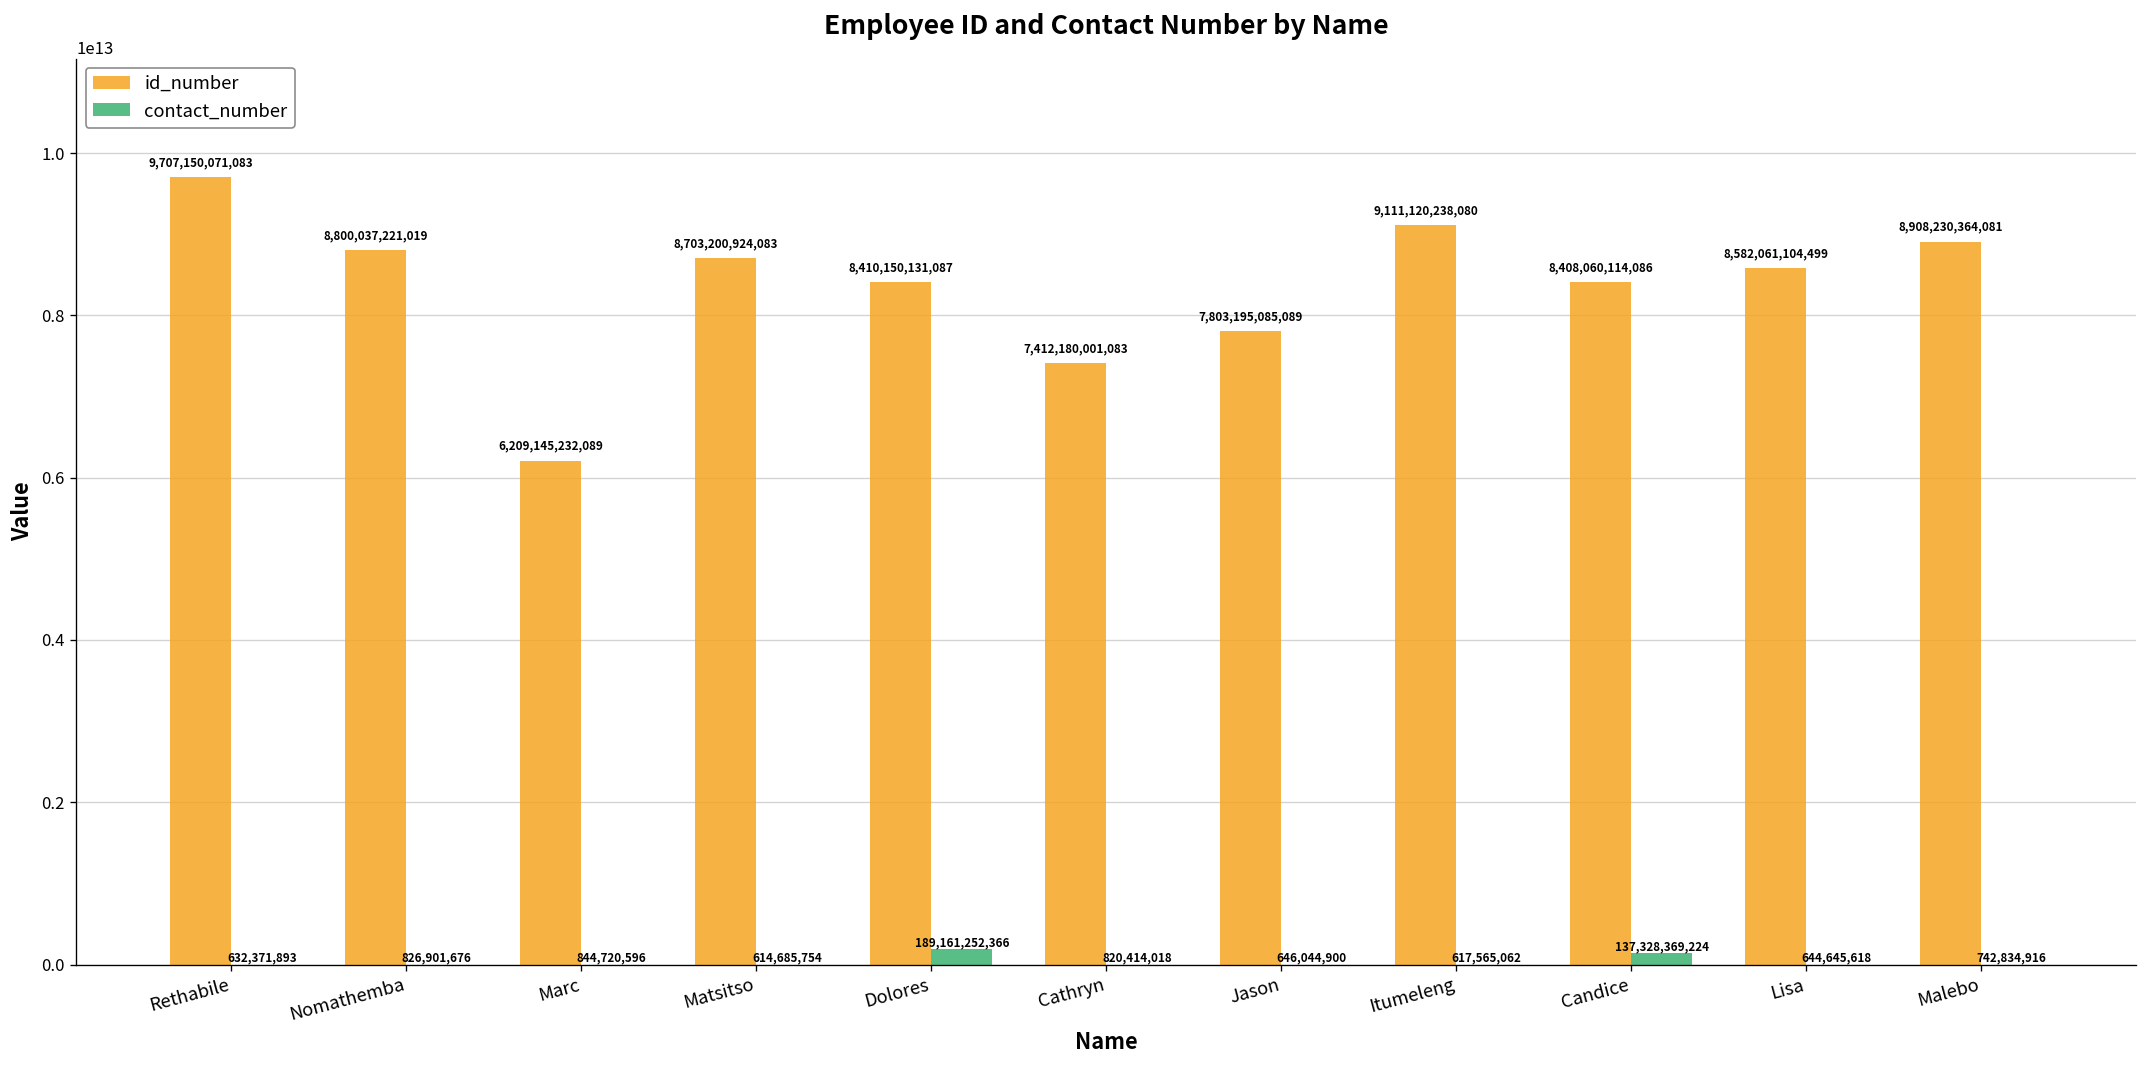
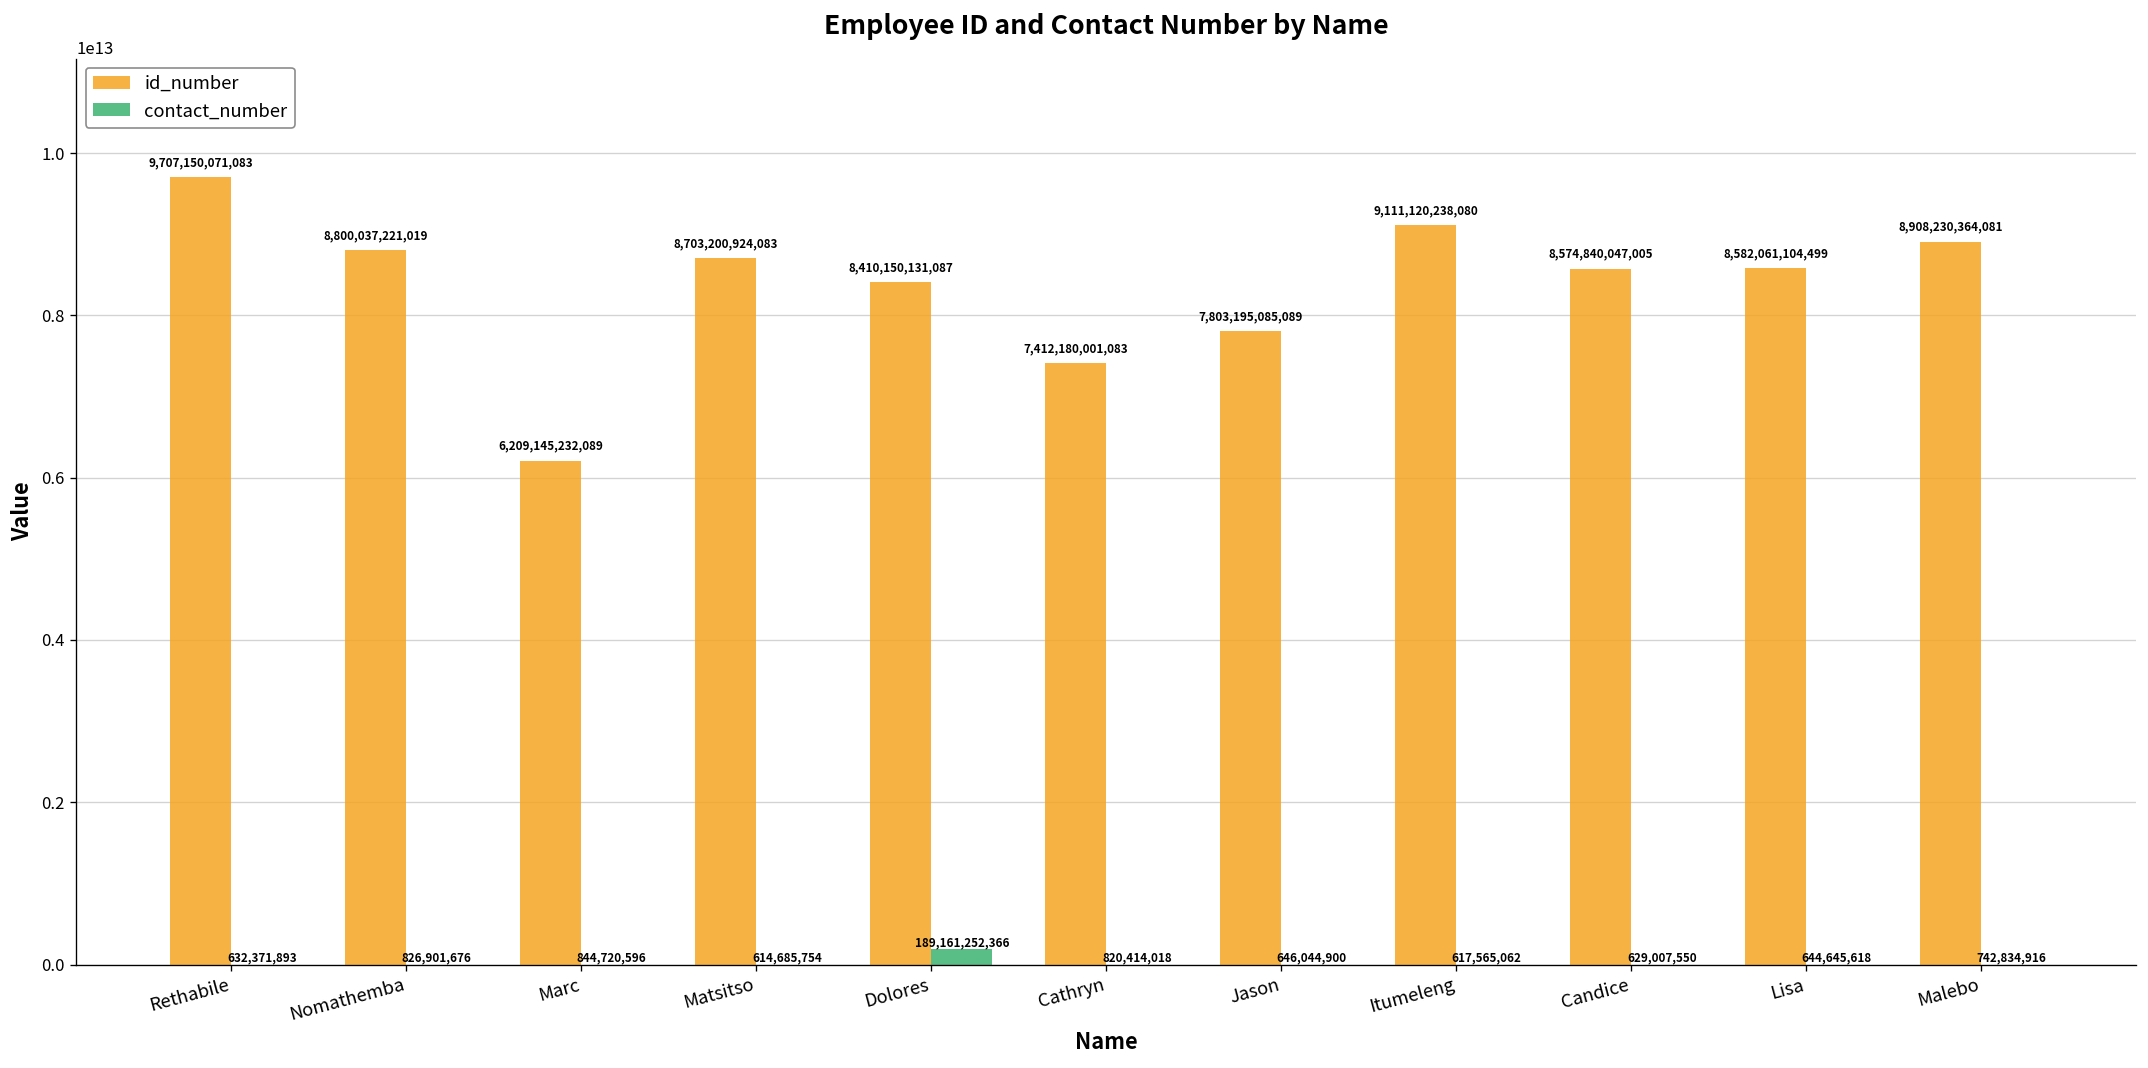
  {
    "id_number": {
      "Rethabile": "9,707,150,071,083",
      "Nomathemba": "8,800,037,221,019",
      "Marc": "6,209,145,232,089",
      "Matsitso": "8,703,200,924,083",
      "Dolores": "8,410,150,131,087",
      "Cathryn": "7,412,180,001,083",
      "Jason": "7,803,195,085,089",
      "Itumeleng": "9,111,120,238,080",
-     "Candice": "8,408,060,114,086",
+     "Candice": "8,574,840,047,005",
      "Lisa": "8,582,061,104,499",
      "Malebo": "8,908,230,364,081"
    },
    "contact_number": {
      "Rethabile": "632,371,893",
      "Nomathemba": "826,901,676",
      "Marc": "844,720,596",
      "Matsitso": "614,685,754",
      "Dolores": "189,161,252,366",
      "Cathryn": "820,414,018",
      "Jason": "646,044,900",
      "Itumeleng": "617,565,062",
-     "Candice": "137,328,369,224",
+     "Candice": "629,007,550",
      "Lisa": "644,645,618",
      "Malebo": "742,834,916"
    }
  }
